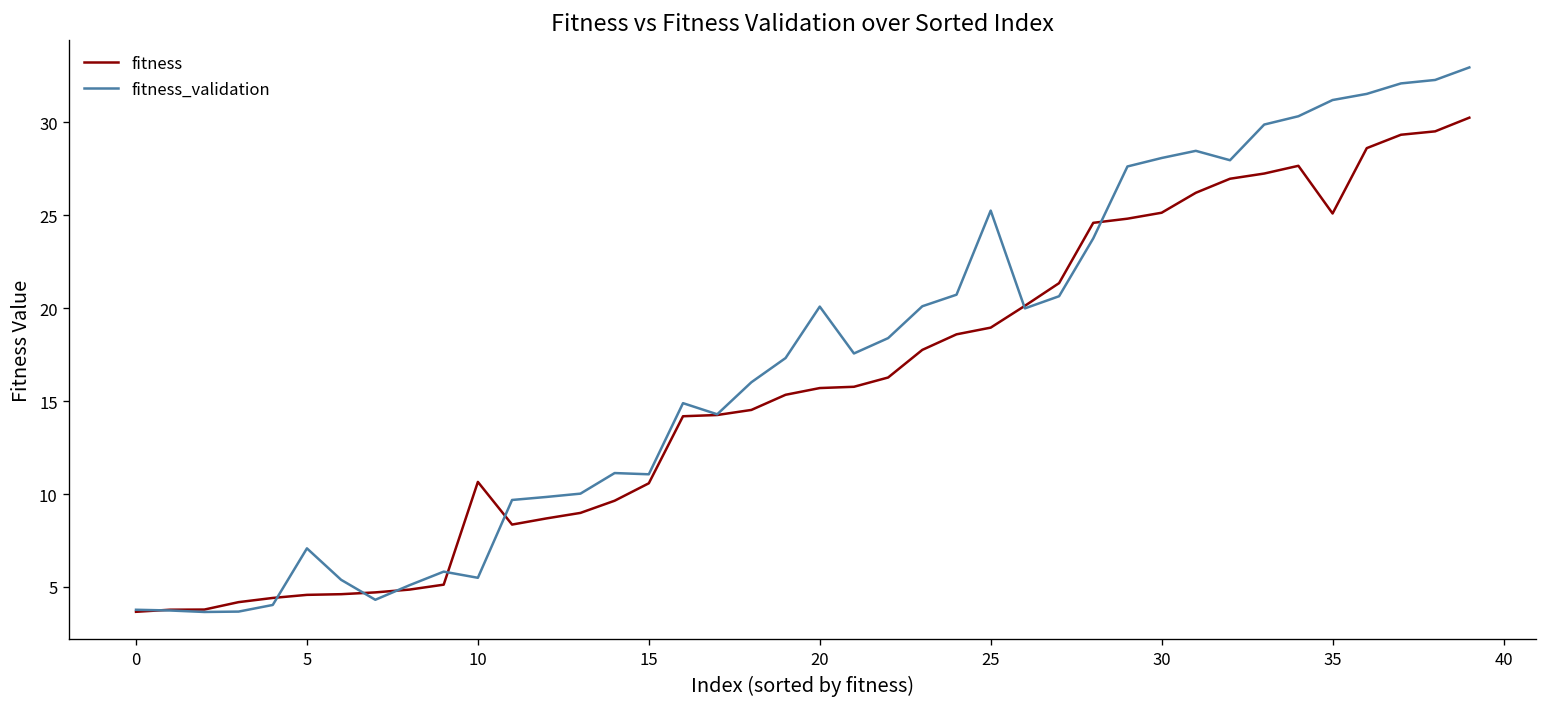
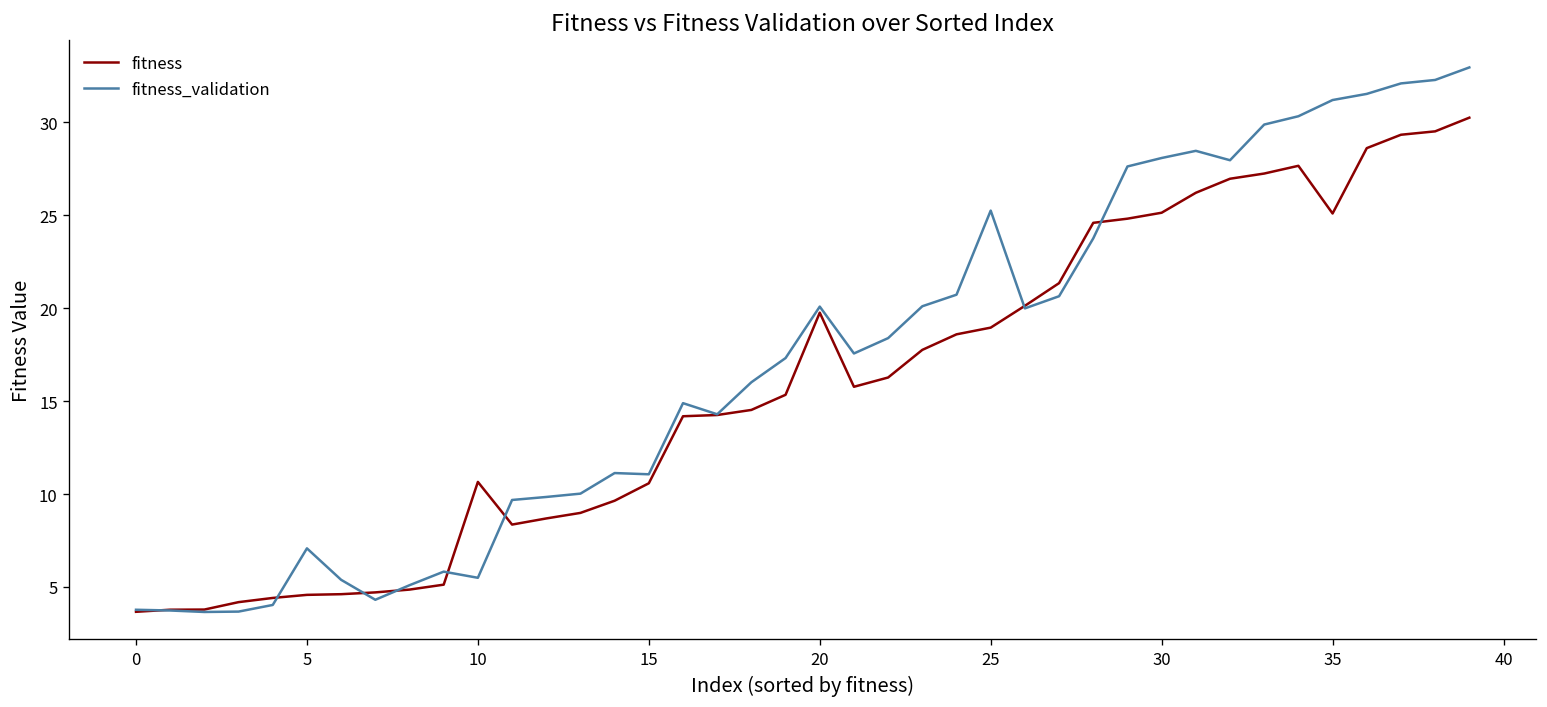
  {
    "fitness": {
      "5": 4.6,
      "10": 10.7,
      "15": 10.6,
-     "20": 15.7,
+     "20": 19.8,
      "25": 19.0,
      "30": 25.1,
      "35": 25.1
    },
    "fitness_validation": {
      "5": 7.1,
      "10": 5.5,
      "15": 11.1,
      "20": 20.1,
      "25": 25.3,
      "30": 28.1,
      "35": 31.2
    }
  }
